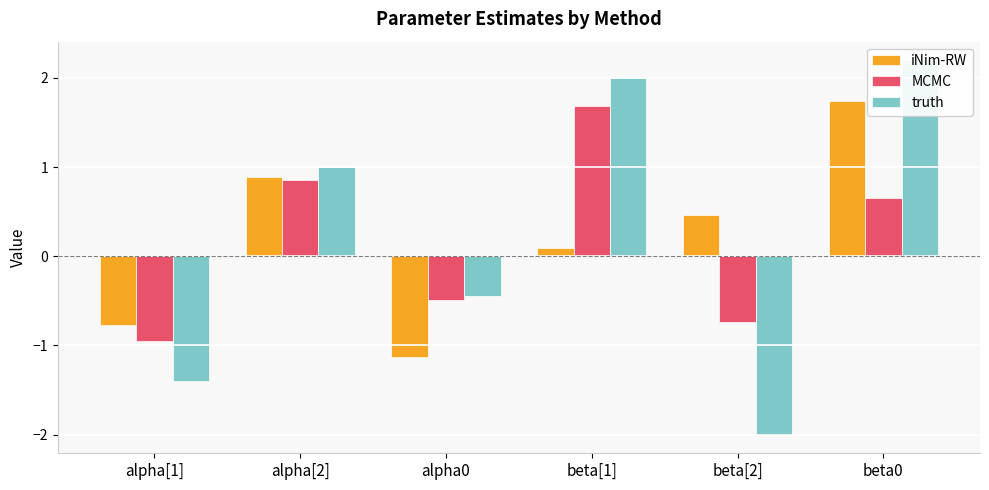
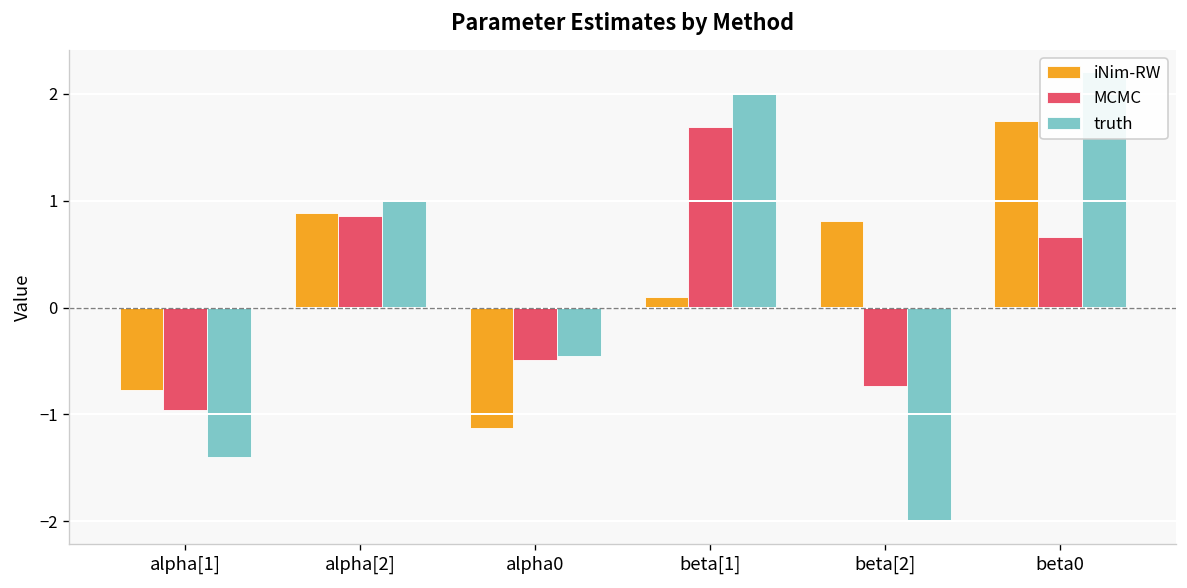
  {
    "iNim-RW": {
      "alpha[1]": -0.8,
      "alpha[2]": 0.9,
      "alpha0": -1.1,
      "beta[1]": 0.1,
-     "beta[2]": 0.5,
+     "beta[2]": 0.8,
      "beta0": 1.7
    },
    "MCMC": {
      "alpha[1]": -1.0,
      "alpha[2]": 0.9,
      "alpha0": -0.5,
      "beta[1]": 1.7,
      "beta[2]": -0.7,
      "beta0": 0.7
    },
    "truth": {
      "alpha[1]": -1.4,
      "alpha[2]": 1.0,
      "alpha0": -0.5,
      "beta[1]": 2.0,
      "beta[2]": -2.0
    }
  }
